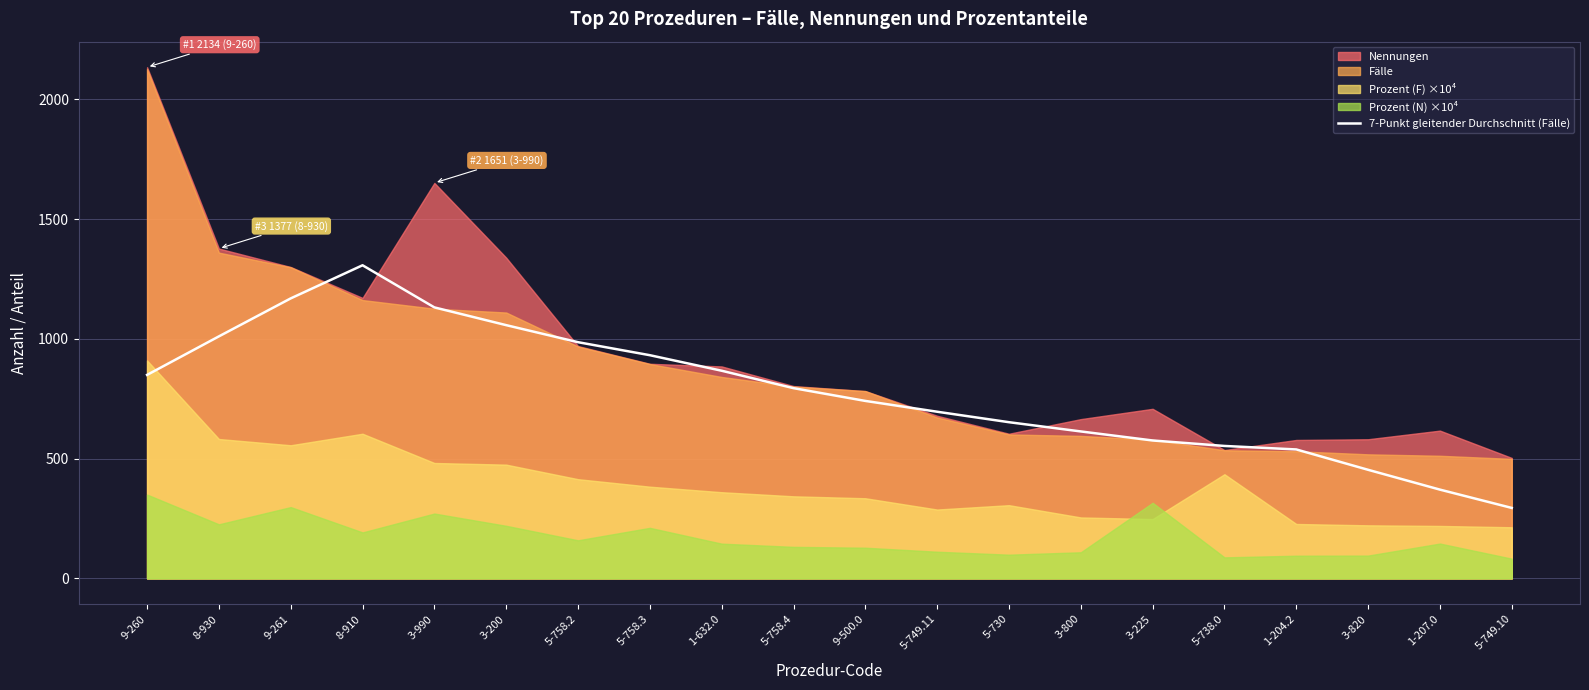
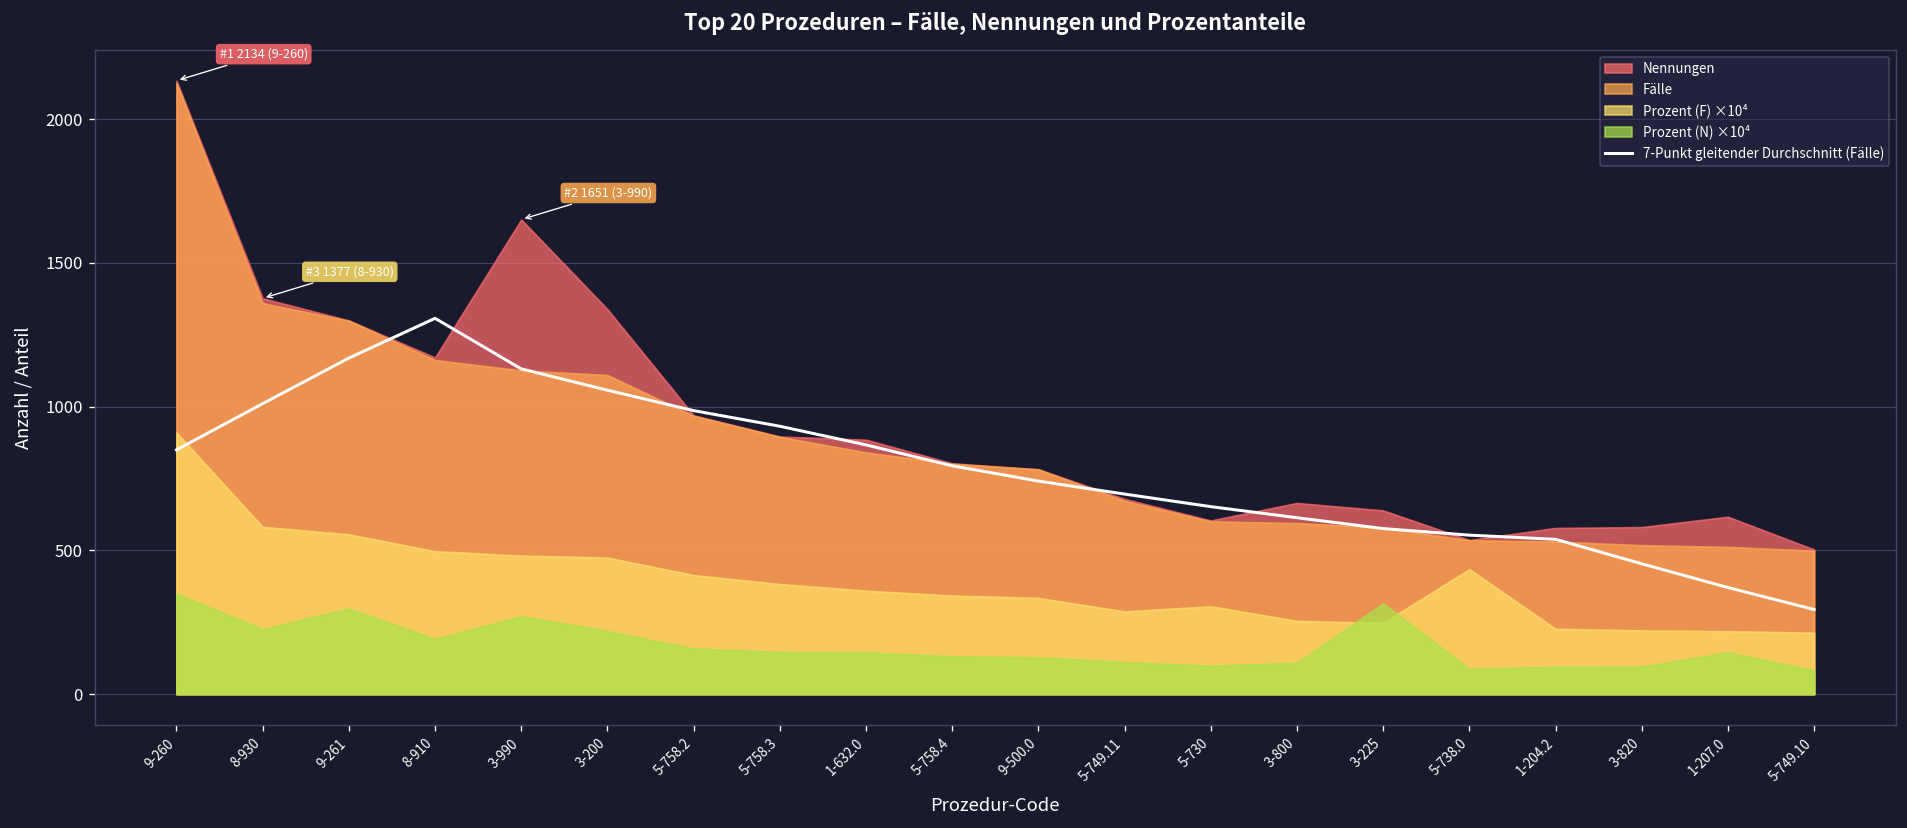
  {
    "7-Punkt gleitender Durchschnitt (Fälle)": {
      "9-260": 850,
      "8-930": 1010,
      "9-261": 1170,
      "8-910": 1310,
      "3-200": 1060,
      "5-758.2": 990,
      "5-758.3": 930,
      "1-632.0": 870,
      "9-500.0": 740,
      "5-749.11": 700,
      "5-730": 650,
      "3-800": 610,
      "5-738.0": 550,
      "3-820": 450,
      "1-207.0": 370,
      "5-749.10": 290
    },
    "Nennungen": {
      "3-200": 1340,
      "1-632.0": 890,
      "3-800": 670,
-     "3-225": 710,
+     "3-225": 640,
      "1-204.2": 580,
      "3-820": 580,
      "1-207.0": 620
    },
    "Fälle": {
      "8-930": 1360,
      "3-200": 1110,
      "1-632.0": 840,
      "3-800": 600,
      "3-820": 520,
      "1-207.0": 510
    },
    "Prozent (F) ×10⁴": {
      "9-260": 910,
      "8-930": 580,
      "9-261": 560,
-     "8-910": 600,
+     "8-910": 500,
      "3-990": 480,
      "3-200": 480,
      "5-758.2": 410,
      "5-758.3": 380,
      "1-632.0": 360,
      "5-758.4": 340,
      "9-500.0": 330,
      "5-749.11": 290,
      "5-730": 310,
      "3-800": 250,
      "3-225": 250,
      "5-738.0": 430,
      "1-204.2": 230,
      "3-820": 220,
      "1-207.0": 220,
      "5-749.10": 210
    },
    "Prozent (N) ×10⁴": {
      "9-260": 350,
      "8-930": 230,
      "9-261": 300,
      "8-910": 190,
      "3-990": 270,
      "3-200": 220,
      "5-758.2": 160,
-     "5-758.3": 210,
+     "5-758.3": 150,
      "1-632.0": 150,
      "5-758.4": 130,
      "9-500.0": 130,
      "5-749.11": 110,
      "5-730": 100,
      "3-800": 110,
      "3-225": 320,
      "5-738.0": 90,
      "1-204.2": 90,
      "3-820": 100,
      "1-207.0": 150,
      "5-749.10": 80
    }
  }
